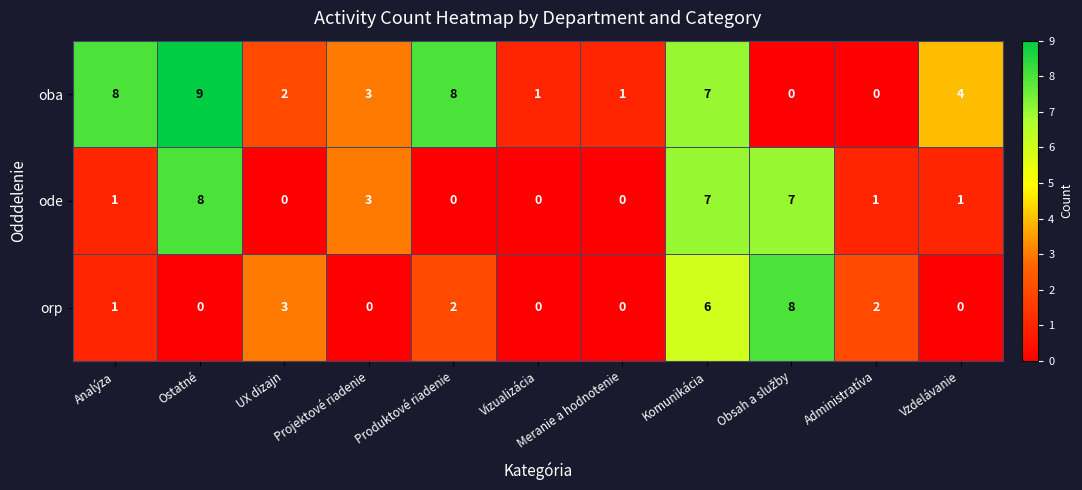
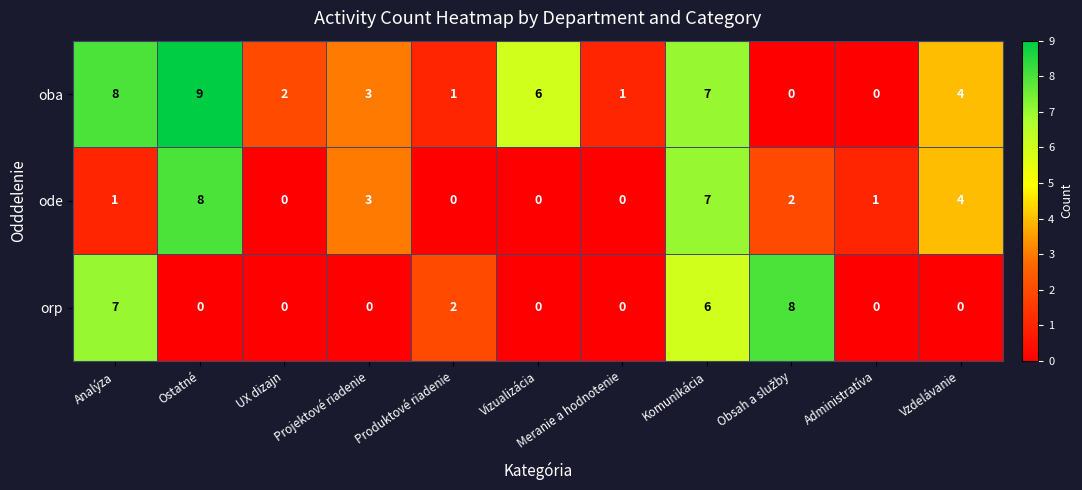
  {
    "oba": {
      "Analýza": 8,
      "Ostatné": 9,
      "UX dizajn": 2,
      "Projektové riadenie": 3,
-     "Produktové riadenie": 8,
-     "Vizualizácia": 1,
+     "Produktové riadenie": 1,
+     "Vizualizácia": 6,
      "Meranie a hodnotenie": 1,
      "Komunikácia": 7,
      "Obsah a služby": 0,
      "Administratíva": 0,
      "Vzdelávanie": 4
    },
    "ode": {
      "Analýza": 1,
      "Ostatné": 8,
      "UX dizajn": 0,
      "Projektové riadenie": 3,
      "Produktové riadenie": 0,
      "Vizualizácia": 0,
      "Meranie a hodnotenie": 0,
      "Komunikácia": 7,
-     "Obsah a služby": 7,
+     "Obsah a služby": 2,
      "Administratíva": 1,
-     "Vzdelávanie": 1
+     "Vzdelávanie": 4
    },
    "orp": {
-     "Analýza": 1,
+     "Analýza": 7,
      "Ostatné": 0,
-     "UX dizajn": 3,
+     "UX dizajn": 0,
      "Projektové riadenie": 0,
      "Produktové riadenie": 2,
      "Vizualizácia": 0,
      "Meranie a hodnotenie": 0,
      "Komunikácia": 6,
      "Obsah a služby": 8,
-     "Administratíva": 2,
+     "Administratíva": 0,
      "Vzdelávanie": 0
    }
  }
